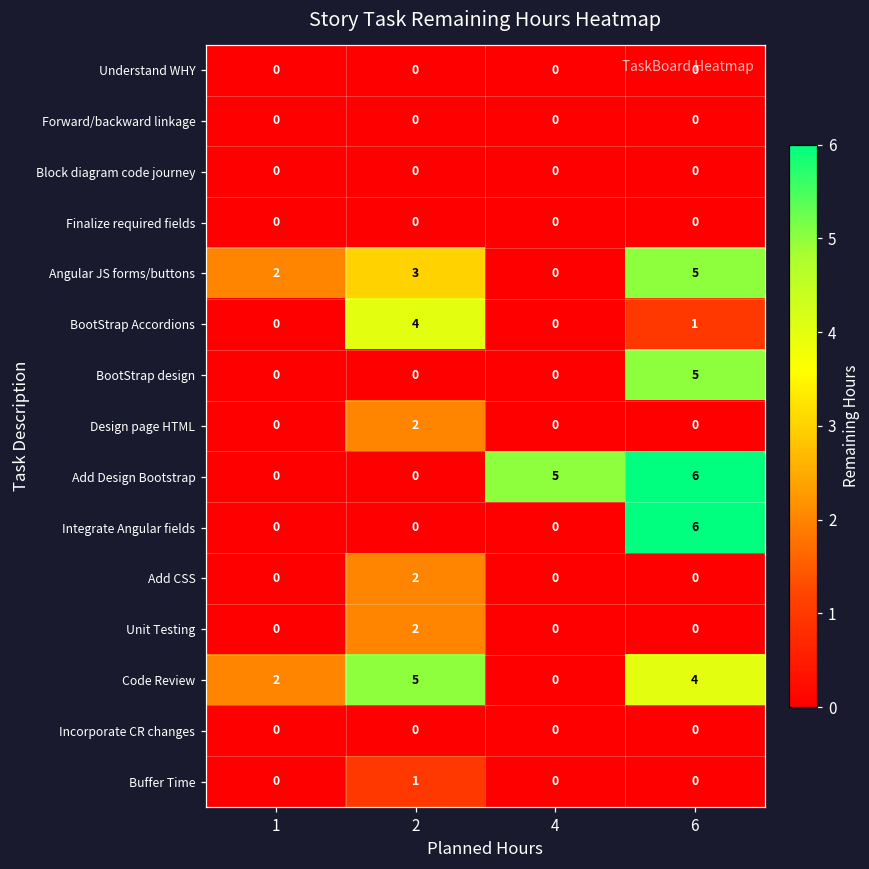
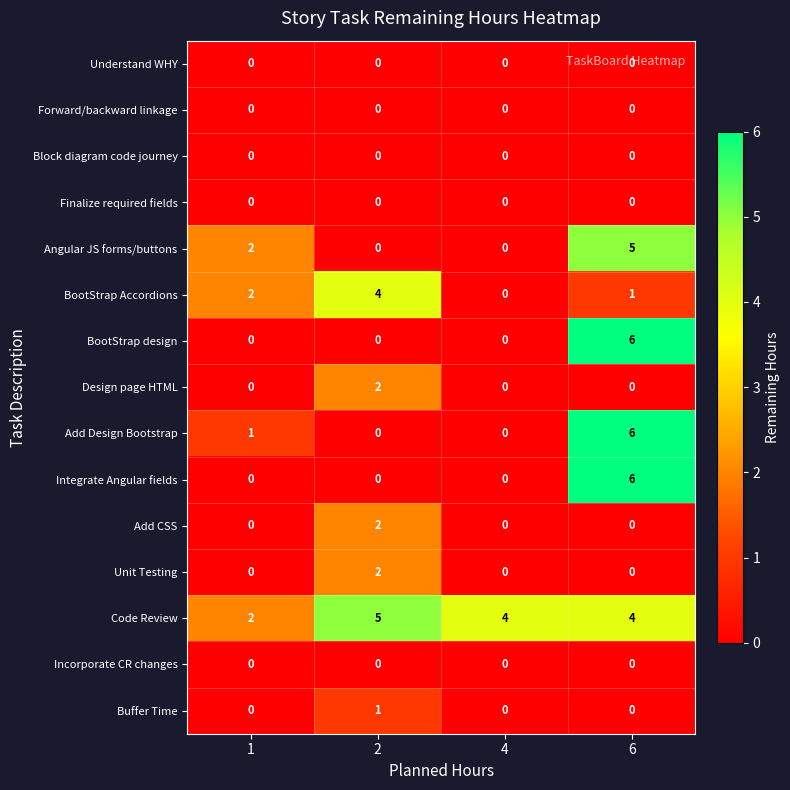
  {
    "Understand WHY": {
      "1": 0,
      "2": 0,
      "4": 0
    },
    "Forward/backward linkage": {
      "1": 0,
      "2": 0,
      "4": 0,
      "6": 0
    },
    "Block diagram code journey": {
      "1": 0,
      "2": 0,
      "4": 0,
      "6": 0
    },
    "Finalize required fields": {
      "1": 0,
      "2": 0,
      "4": 0,
      "6": 0
    },
    "Angular JS forms/buttons": {
      "1": 2,
-     "2": 3,
+     "2": 0,
      "4": 0,
      "6": 5
    },
    "BootStrap Accordions": {
-     "1": 0,
+     "1": 2,
      "2": 4,
      "4": 0,
      "6": 1
    },
    "BootStrap design": {
      "1": 0,
      "2": 0,
      "4": 0,
-     "6": 5
+     "6": 6
    },
    "Design page HTML": {
      "1": 0,
      "2": 2,
      "4": 0,
      "6": 0
    },
    "Add Design Bootstrap": {
-     "1": 0,
+     "1": 1,
      "2": 0,
-     "4": 5,
+     "4": 0,
      "6": 6
    },
    "Integrate Angular fields": {
      "1": 0,
      "2": 0,
      "4": 0,
      "6": 6
    },
    "Add CSS": {
      "1": 0,
      "2": 2,
      "4": 0,
      "6": 0
    },
    "Unit Testing": {
      "1": 0,
      "2": 2,
      "4": 0,
      "6": 0
    },
    "Code Review": {
      "1": 2,
      "2": 5,
-     "4": 0,
+     "4": 4,
      "6": 4
    },
    "Incorporate CR changes": {
      "1": 0,
      "2": 0,
      "4": 0,
      "6": 0
    },
    "Buffer Time": {
      "1": 0,
      "2": 1,
      "4": 0,
      "6": 0
    }
  }
